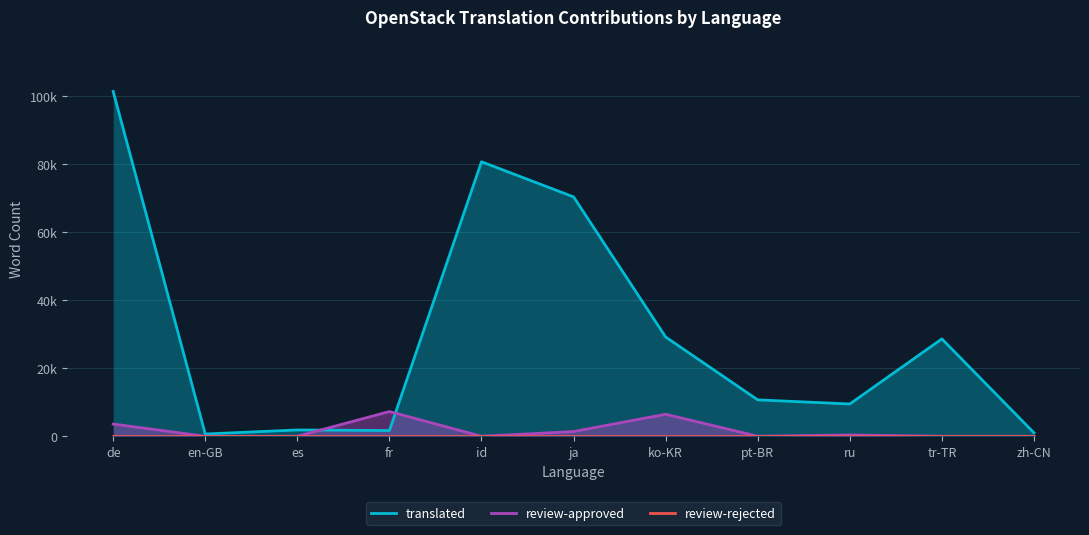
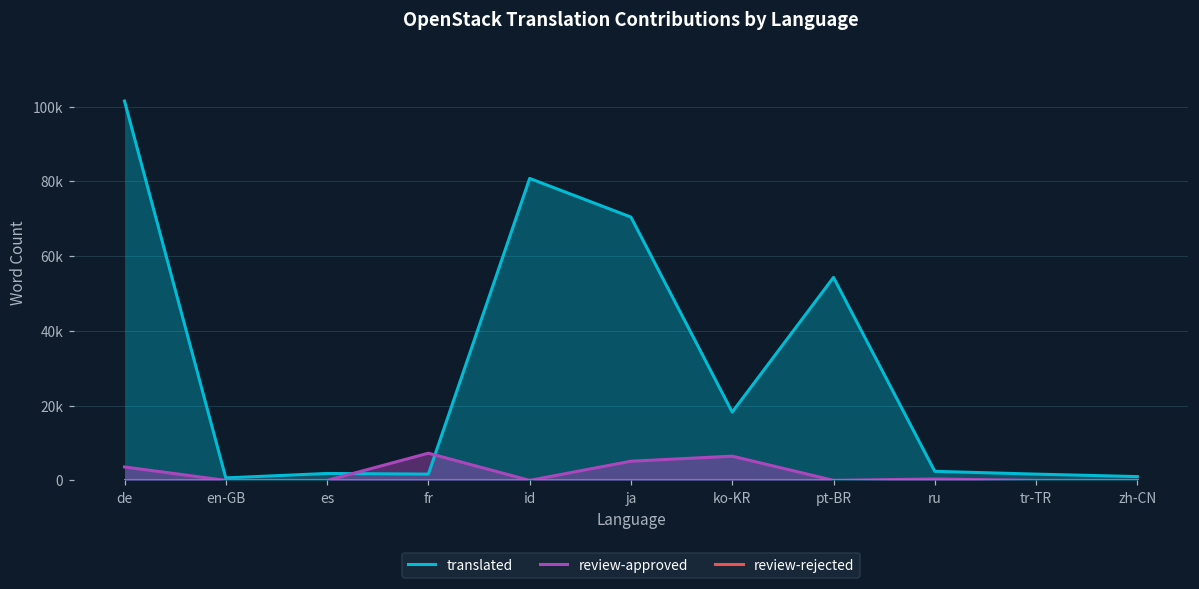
  {
    "translated": {
      "de": 101000,
      "es": 2000,
      "fr": 2000,
      "id": 81000,
      "ja": 70000,
-     "ko-KR": 29000,
-     "pt-BR": 11000,
-     "ru": 9000,
-     "tr-TR": 29000,
+     "ko-KR": 18000,
+     "pt-BR": 54000,
+     "ru": 2000,
+     "tr-TR": 2000,
      "zh-CN": 1000
    },
    "review-approved": {
      "de": 4000,
      "fr": 7000,
-     "ja": 1000,
+     "ja": 5000,
      "ko-KR": 6000
    },
    "review-rejected": {
      "de": 0,
      "fr": 0,
      "ja": 0,
      "ko-KR": 0
    }
  }
